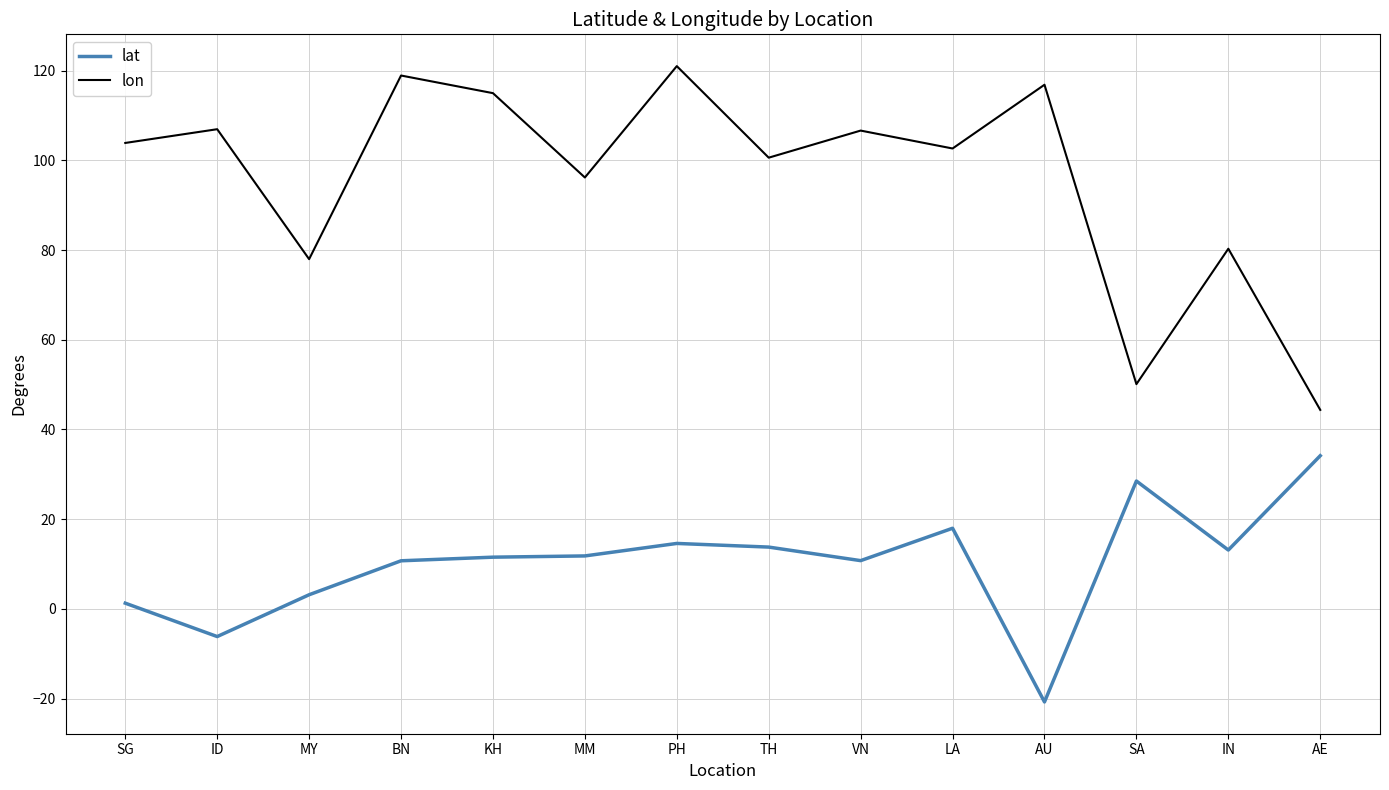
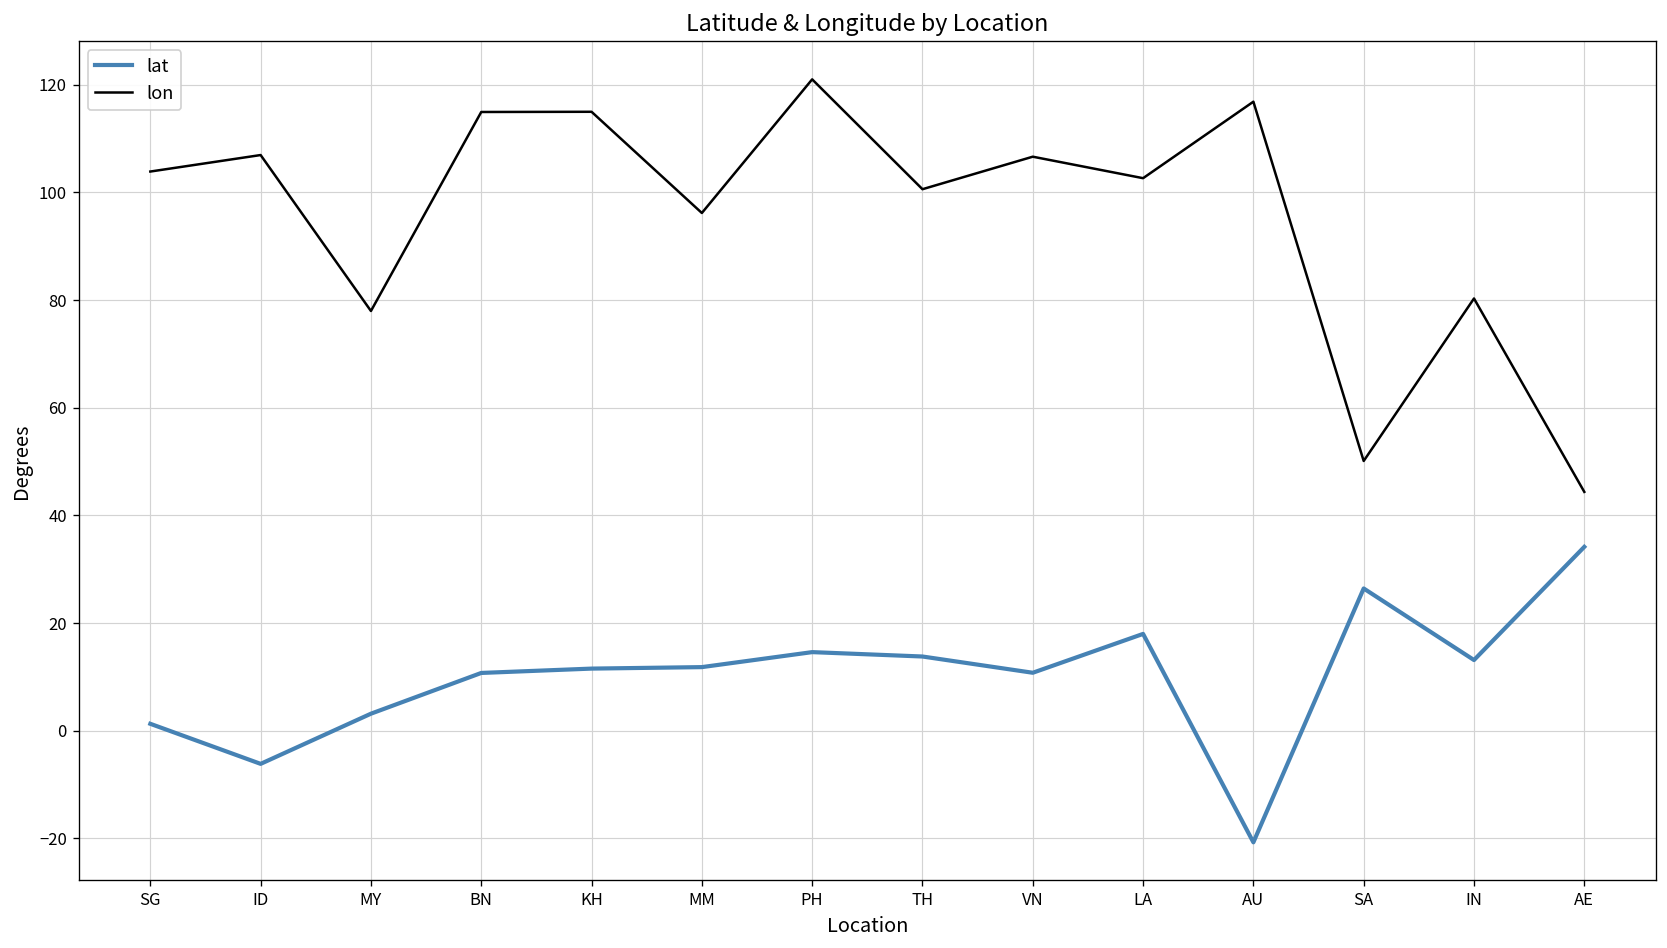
  {
    "lat": {
      "SG": 1,
      "ID": -6,
      "MY": 3,
      "BN": 11,
      "KH": 12,
      "MM": 12,
      "PH": 15,
      "TH": 14,
      "VN": 11,
      "LA": 18,
      "AU": -21,
-     "SA": 29,
+     "SA": 26,
      "IN": 13,
      "AE": 34
    },
    "lon": {
      "SG": 104,
      "ID": 107,
      "MY": 78,
-     "BN": 119,
+     "BN": 115,
      "KH": 115,
      "MM": 96,
      "PH": 121,
      "TH": 101,
      "VN": 107,
      "LA": 103,
      "AU": 117,
      "SA": 50,
      "IN": 80,
      "AE": 44
    }
  }
